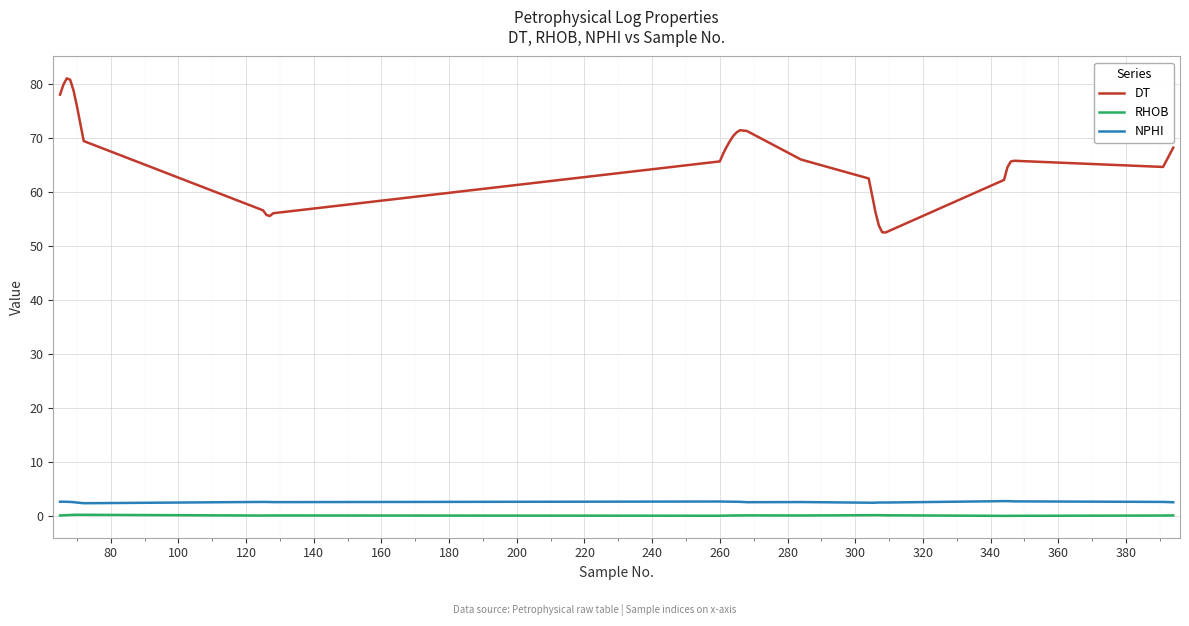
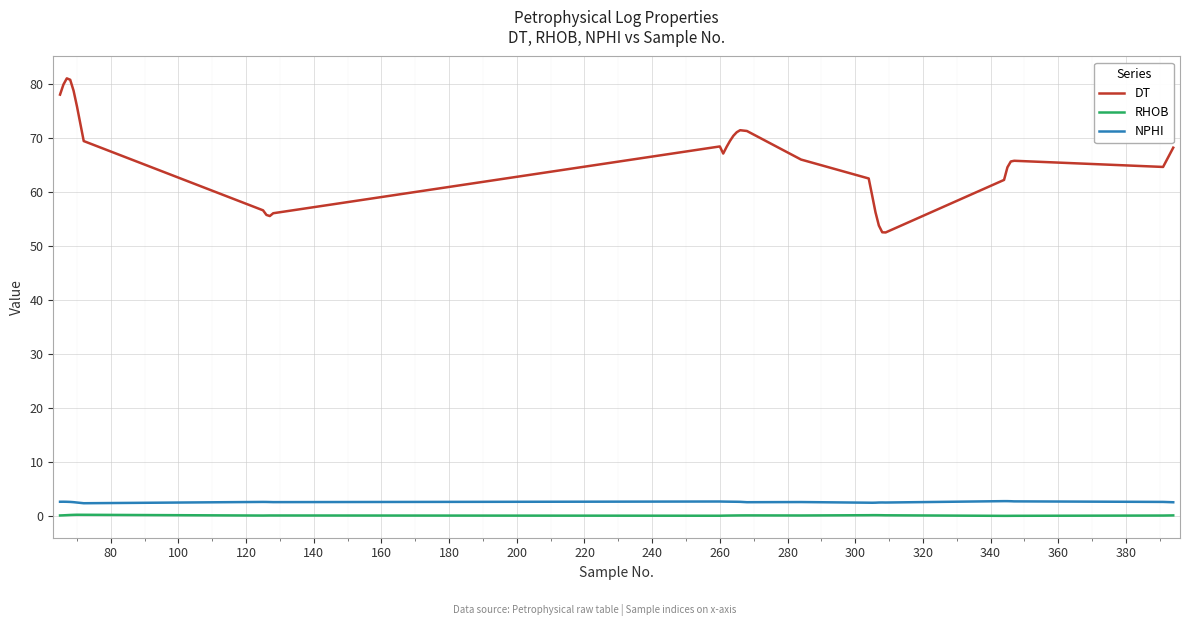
  {
    "DT": {
-     "260": 66
+     "260": 69
    },
    "RHOB": {
      "260": 0
    },
    "NPHI": {
      "260": 3
    }
  }
